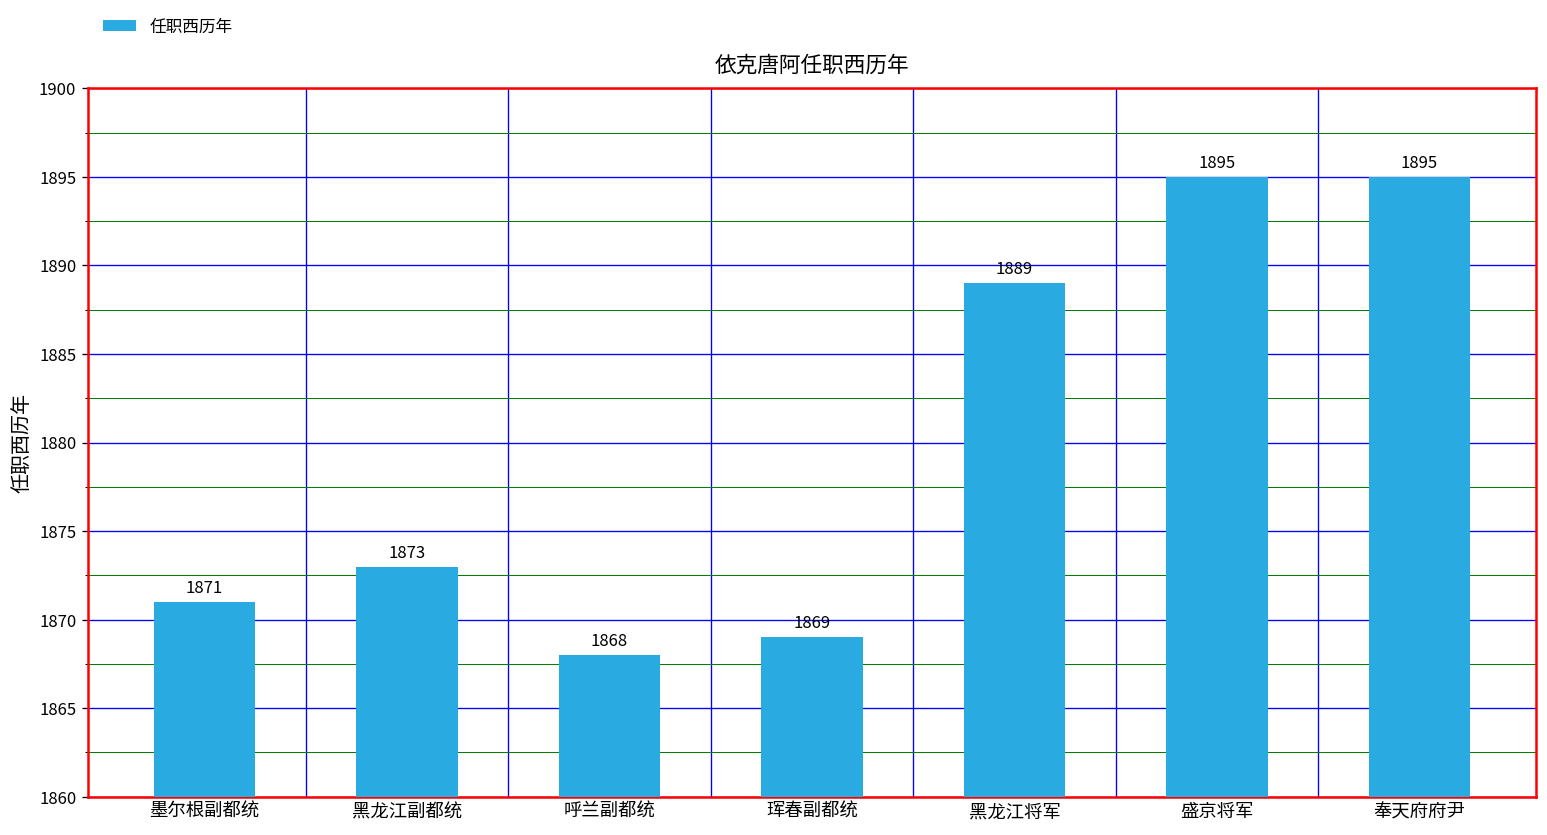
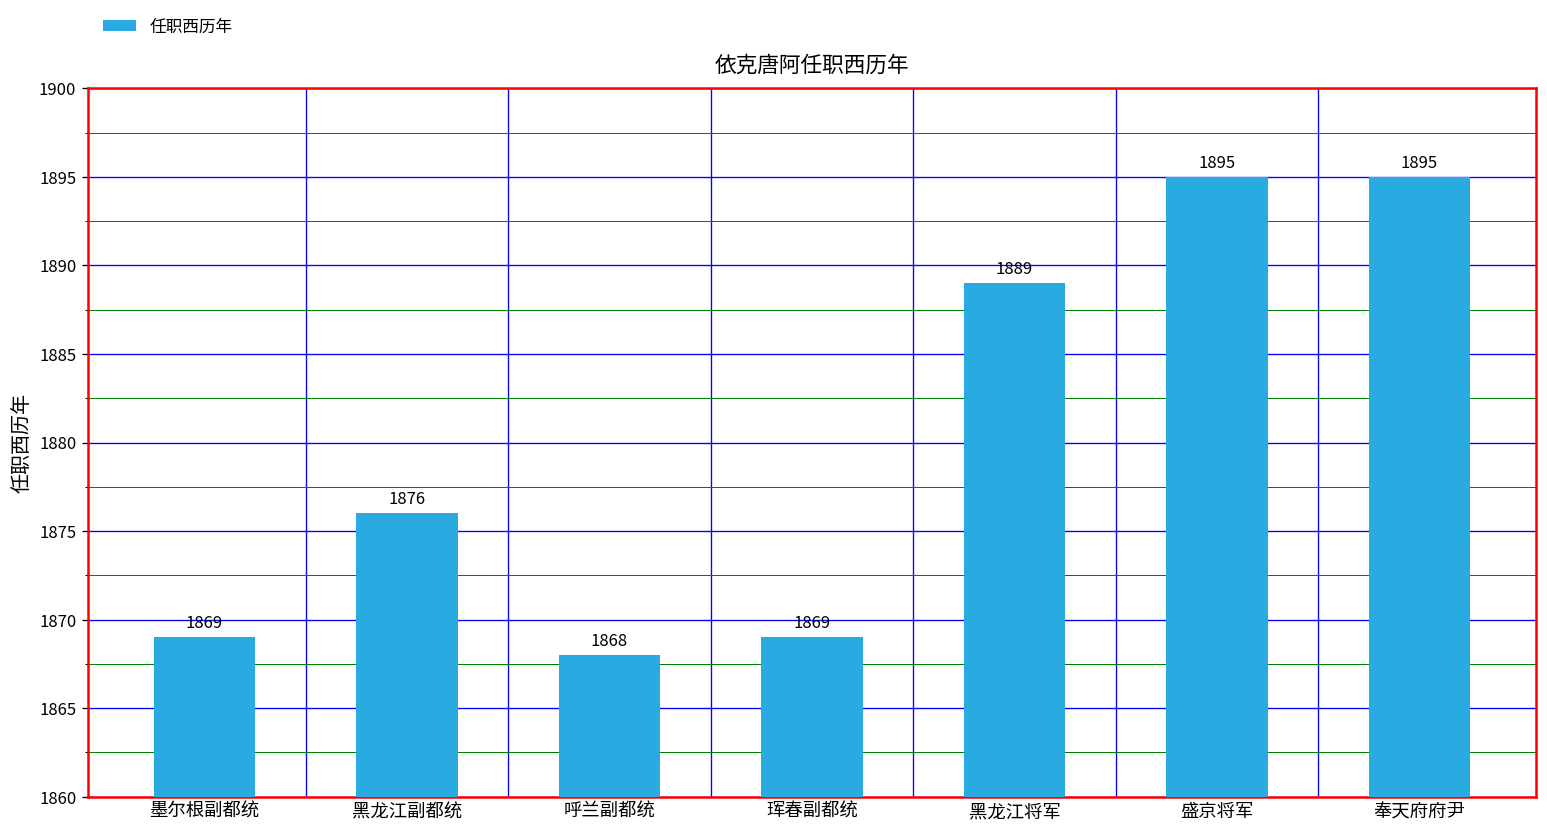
  {
-   "墨尔根副都统": 1871,
-   "黑龙江副都统": 1873,
+   "墨尔根副都统": 1869,
+   "黑龙江副都统": 1876,
    "呼兰副都统": 1868,
    "珲春副都统": 1869,
    "黑龙江将军": 1889,
    "盛京将军": 1895,
    "奉天府府尹": 1895
  }
